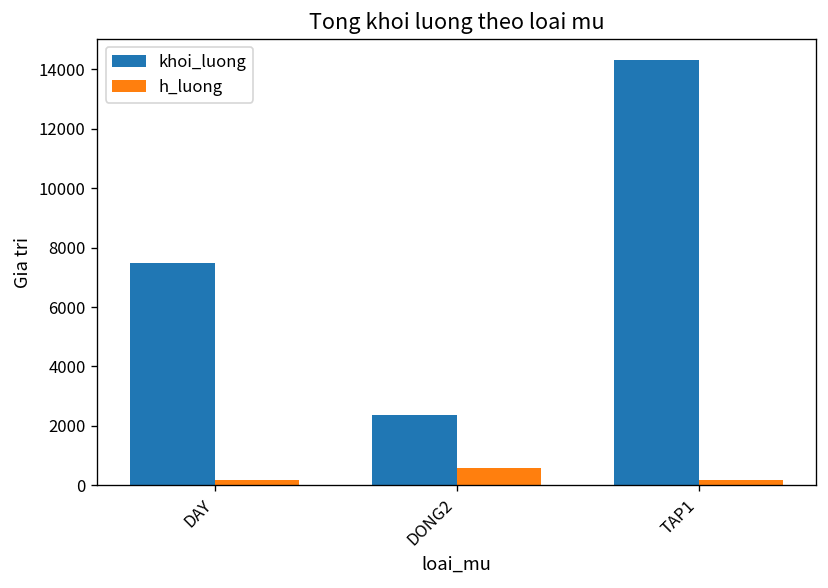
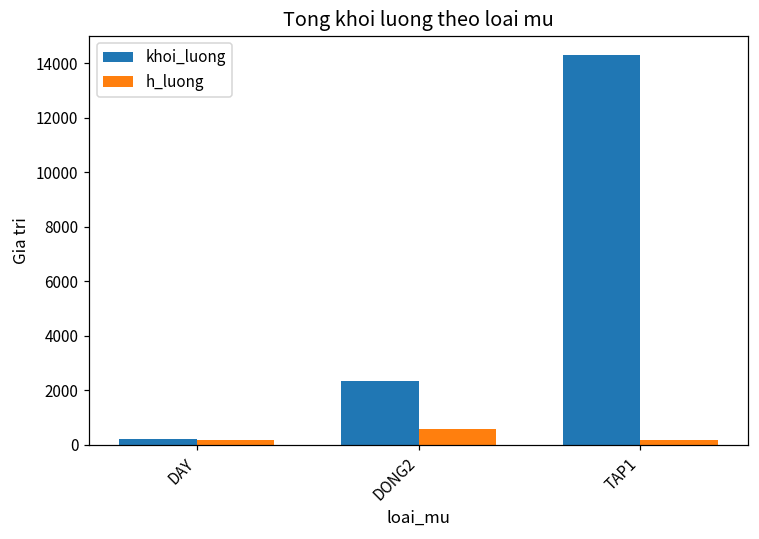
  {
    "khoi_luong": {
-     "DAY": 7500,
+     "DAY": 200,
      "DONG2": 2400,
      "TAP1": 14300
    },
    "h_luong": {
      "DAY": 200,
      "DONG2": 600,
      "TAP1": 200
    }
  }
